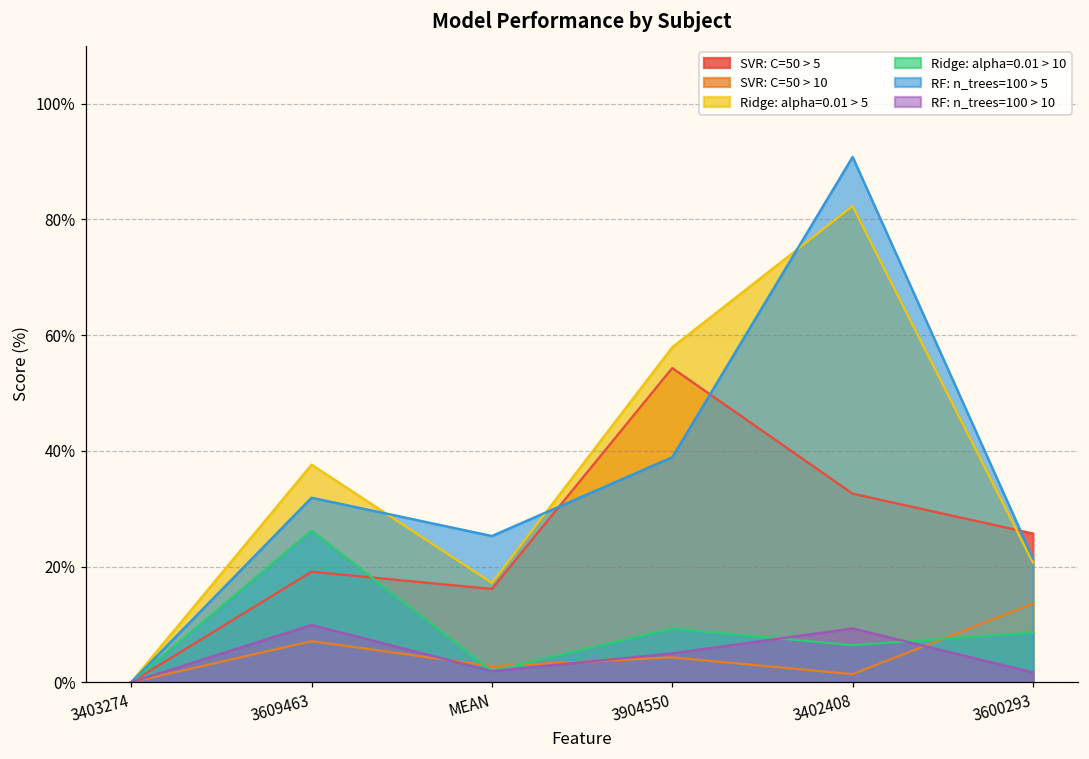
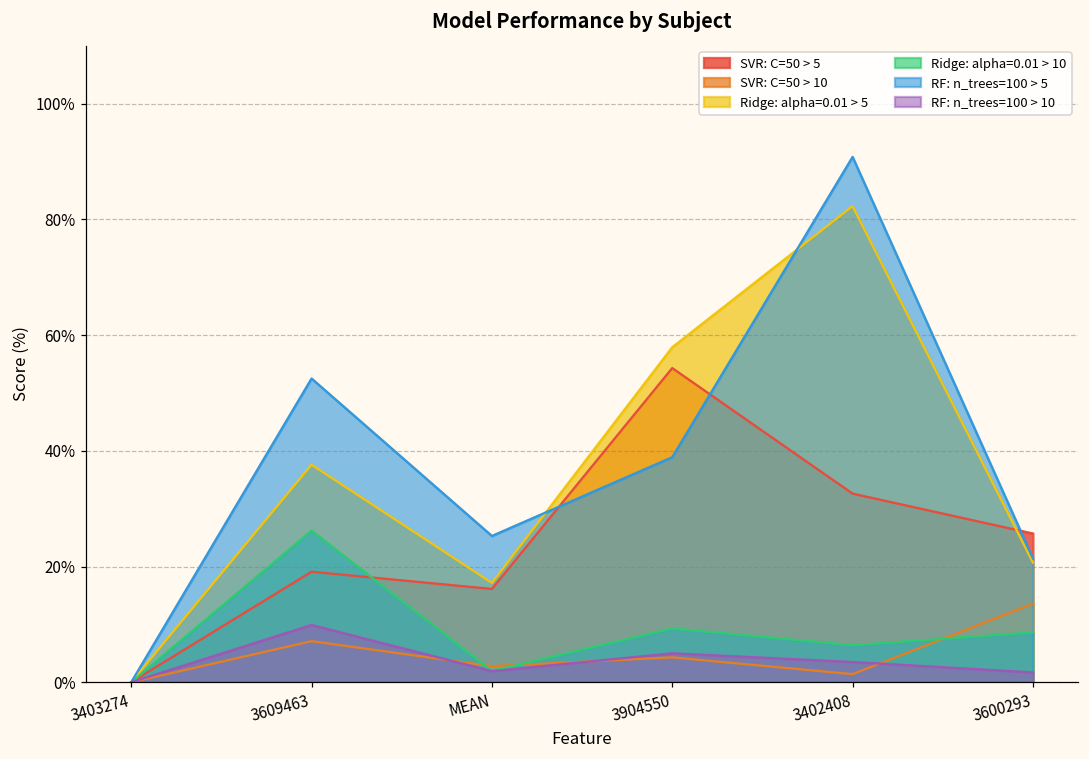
  {
    "Ridge: alpha=0.01 > 5": {
      "3609463": "38%",
      "MEAN": "17%",
      "3904550": "58%",
      "3402408": "82%",
      "3600293": "21%"
    },
    "Ridge: alpha=0.01 > 10": {
      "3609463": "26%",
      "3904550": "9%",
      "3402408": "6%",
      "3600293": "9%"
    },
    "RF: n_trees=100 > 5": {
-     "3609463": "32%",
+     "3609463": "53%",
      "MEAN": "25%",
      "3904550": "39%",
      "3402408": "91%",
      "3600293": "21%"
    },
    "RF: n_trees=100 > 10": {
      "3609463": "10%",
      "3904550": "5%",
-     "3402408": "9%",
+     "3402408": "4%",
      "3600293": "2%"
    }
  }
